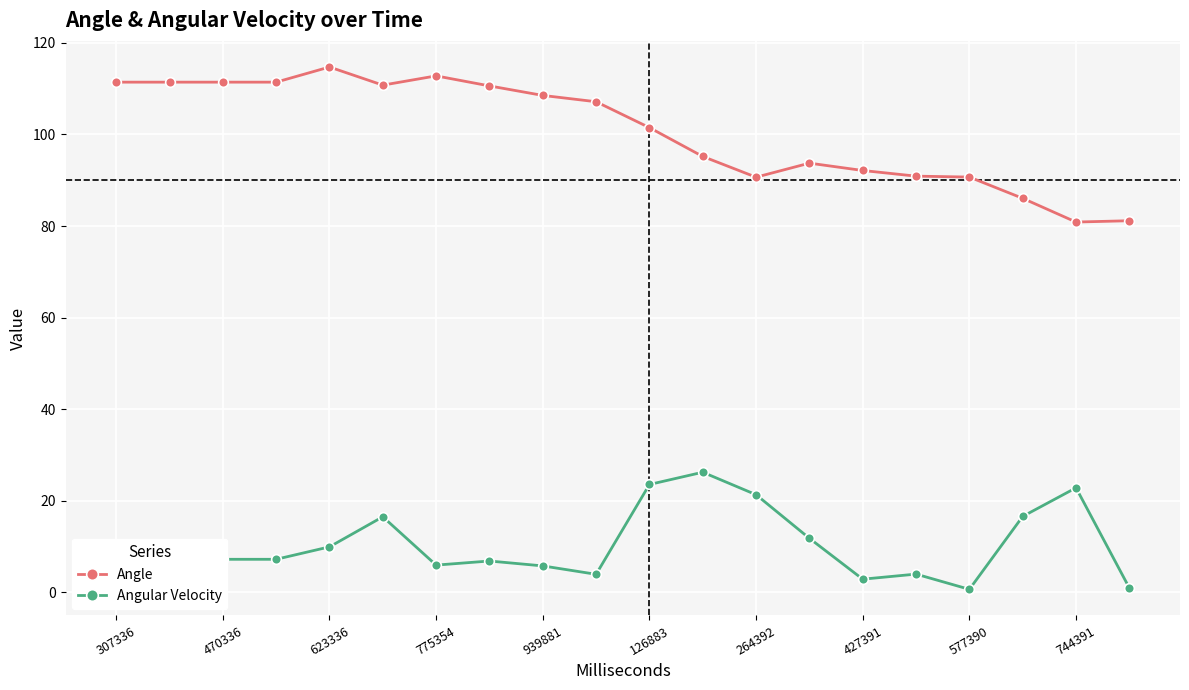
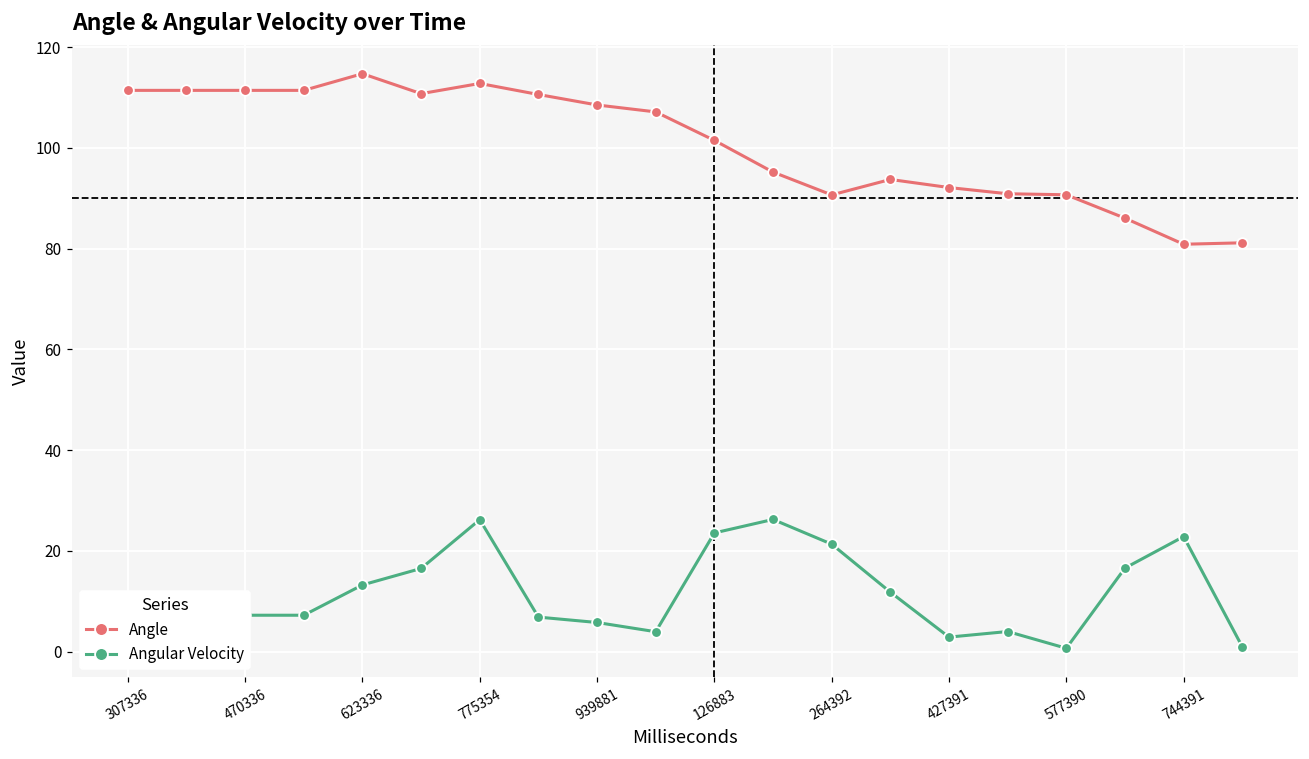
  {
    "Angle": {
      "307336": 111,
      "470336": 111,
      "623336": 115,
      "775354": 113,
      "939881": 109,
      "126883": 101,
      "264392": 91,
      "427391": 92,
      "577390": 91,
      "744391": 81
    },
    "Angular Velocity": {
-     "623336": 10,
-     "775354": 6,
+     "623336": 13,
+     "775354": 26,
      "939881": 6,
      "126883": 24,
      "264392": 21,
      "427391": 3,
      "577390": 1,
      "744391": 23
    }
  }
